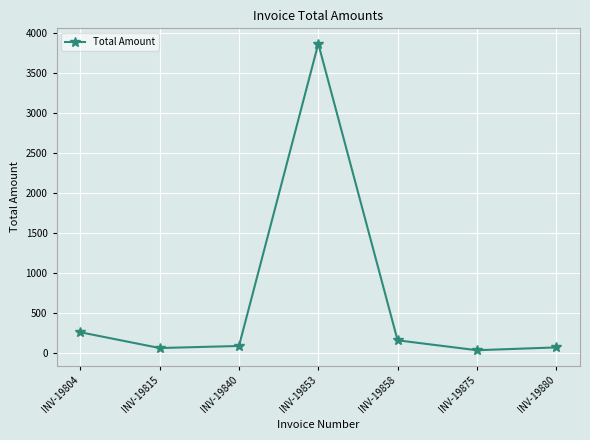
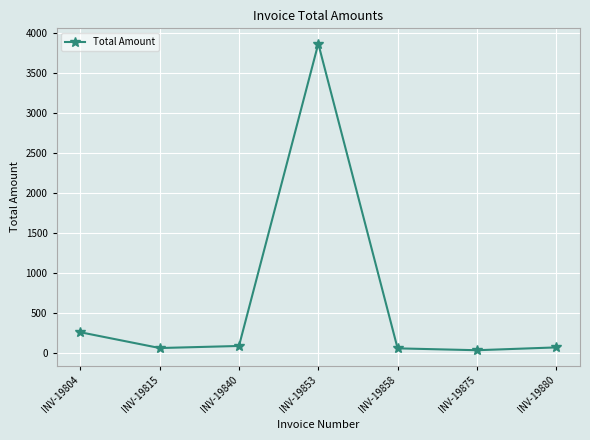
  {
    "INV-19804": 300,
    "INV-19815": 100,
    "INV-19840": 100,
    "INV-19853": 3900,
-   "INV-19858": 200,
+   "INV-19858": 100,
    "INV-19875": 0,
    "INV-19880": 100
  }
